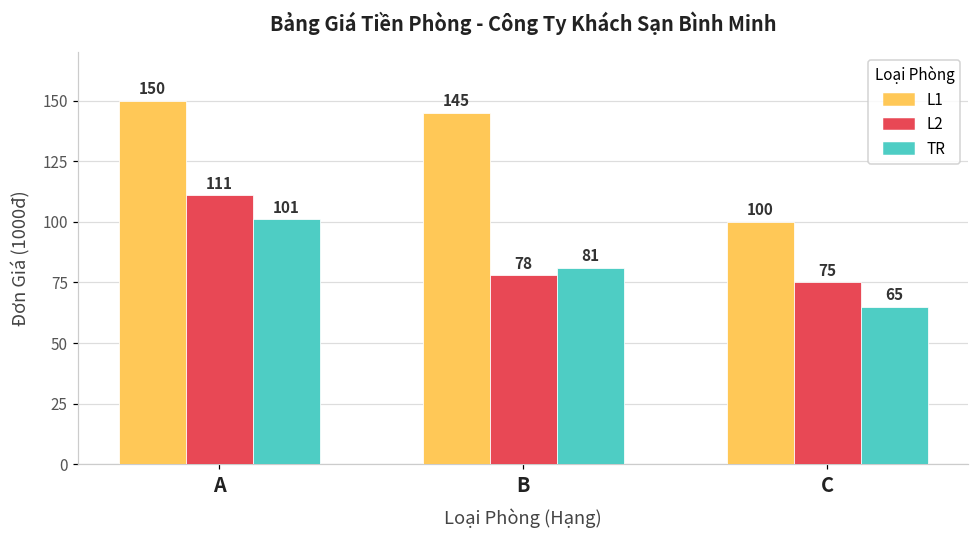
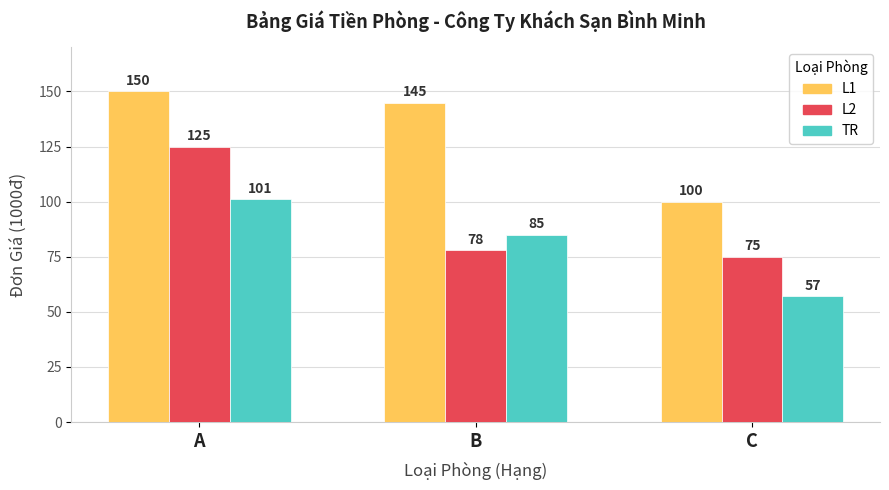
  {
    "L1": {
      "A": 150,
      "B": 145,
      "C": 100
    },
    "L2": {
-     "A": 111,
+     "A": 125,
      "B": 78,
      "C": 75
    },
    "TR": {
      "A": 101,
-     "B": 81,
-     "C": 65
+     "B": 85,
+     "C": 57
    }
  }
